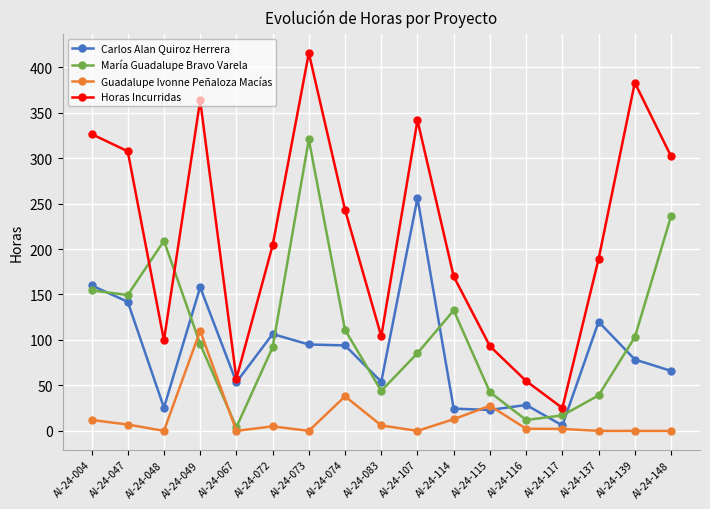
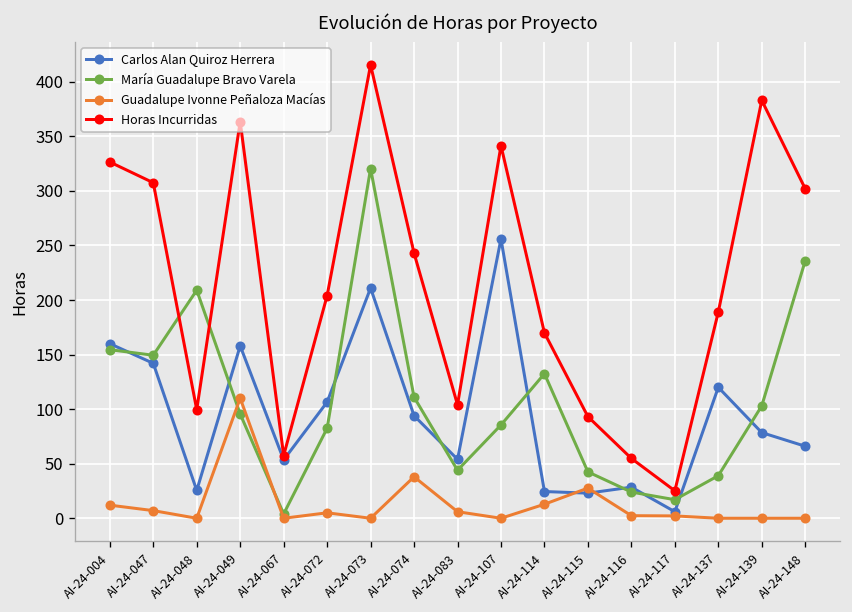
  {
    "Carlos Alan Quiroz Herrera": {
      "AI-24-004": 160,
      "AI-24-047": 140,
      "AI-24-048": 30,
      "AI-24-049": 160,
      "AI-24-067": 50,
      "AI-24-072": 110,
-     "AI-24-073": 100,
+     "AI-24-073": 210,
      "AI-24-074": 90,
      "AI-24-083": 50,
      "AI-24-107": 260,
      "AI-24-114": 20,
      "AI-24-115": 20,
      "AI-24-116": 30,
      "AI-24-117": 10,
      "AI-24-137": 120,
      "AI-24-139": 80,
      "AI-24-148": 70
    },
    "María Guadalupe Bravo Varela": {
      "AI-24-004": 150,
      "AI-24-047": 150,
      "AI-24-048": 210,
      "AI-24-049": 100,
      "AI-24-067": 0,
-     "AI-24-072": 90,
+     "AI-24-072": 80,
      "AI-24-073": 320,
      "AI-24-074": 110,
      "AI-24-083": 40,
      "AI-24-107": 90,
      "AI-24-114": 130,
      "AI-24-115": 40,
-     "AI-24-116": 10,
+     "AI-24-116": 20,
      "AI-24-117": 20,
      "AI-24-137": 40,
      "AI-24-139": 100,
      "AI-24-148": 240
    },
    "Guadalupe Ivonne Peñaloza Macías": {
      "AI-24-004": 10,
      "AI-24-047": 10,
      "AI-24-048": 0,
      "AI-24-049": 110,
      "AI-24-067": 0,
      "AI-24-072": 10,
      "AI-24-073": 0,
      "AI-24-074": 40,
      "AI-24-083": 10,
      "AI-24-107": 0,
      "AI-24-114": 10,
      "AI-24-115": 30,
      "AI-24-116": 0,
      "AI-24-117": 0,
      "AI-24-137": 0,
      "AI-24-139": 0,
      "AI-24-148": 0
    },
    "Horas Incurridas": {
      "AI-24-004": 330,
      "AI-24-047": 310,
      "AI-24-048": 100,
      "AI-24-067": 60,
      "AI-24-072": 200,
      "AI-24-073": 420,
      "AI-24-074": 240,
      "AI-24-083": 100,
      "AI-24-107": 340,
      "AI-24-114": 170,
      "AI-24-115": 90,
      "AI-24-116": 50,
      "AI-24-117": 30,
      "AI-24-137": 190,
      "AI-24-139": 380,
      "AI-24-148": 300
    }
  }
